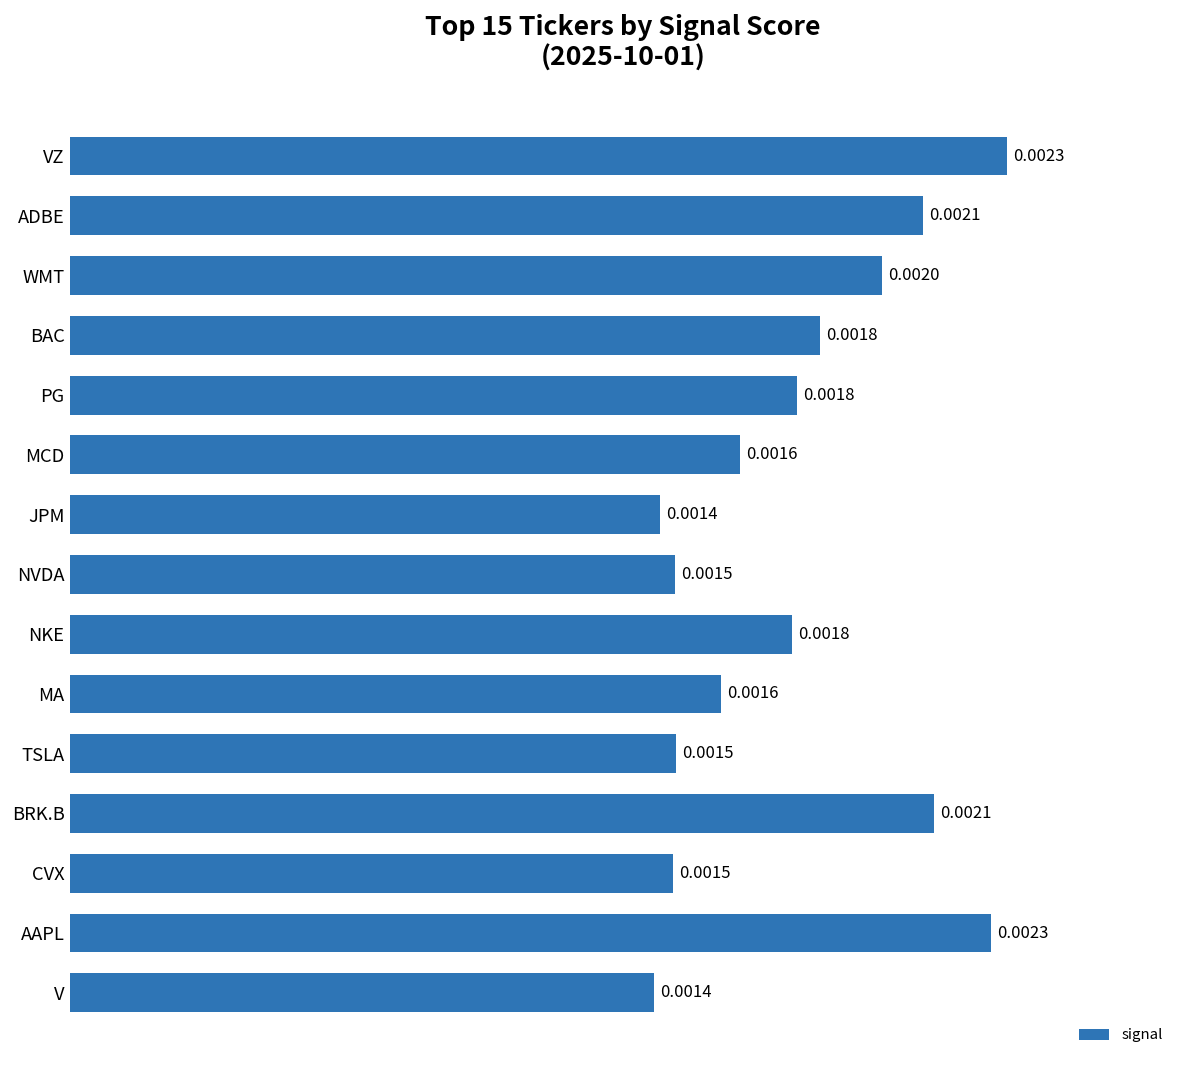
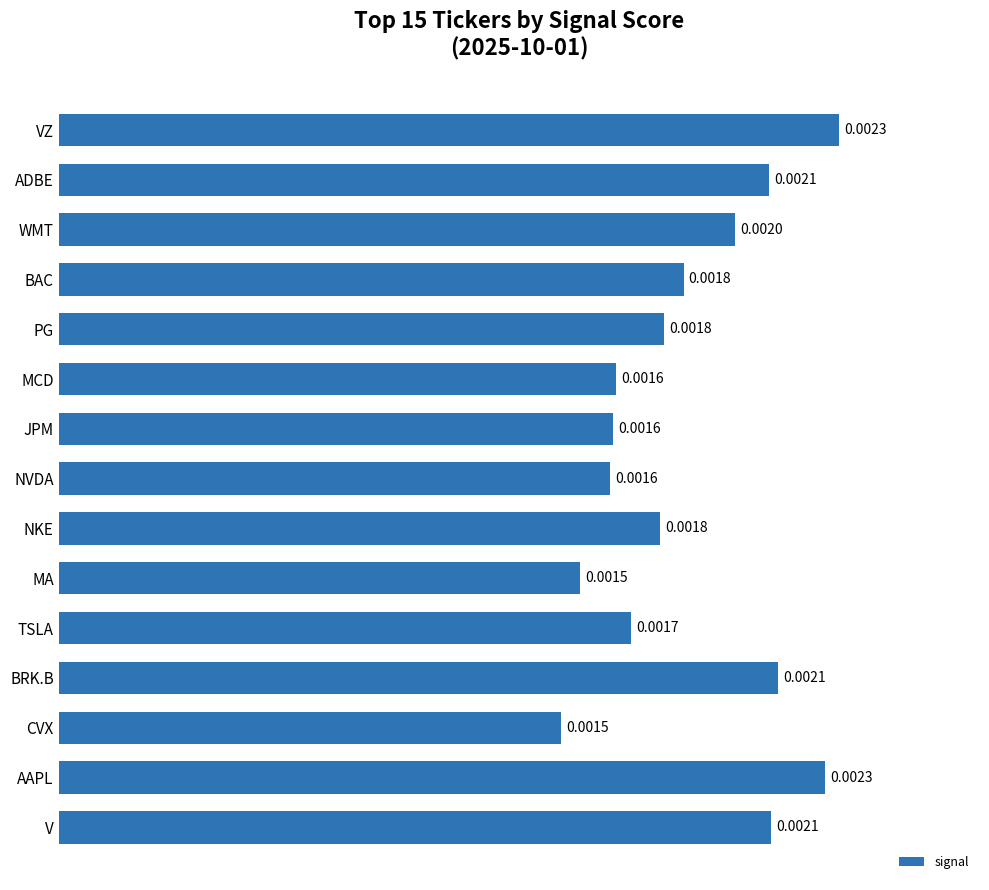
  {
    "VZ": 0.0023,
    "ADBE": 0.0021,
    "WMT": 0.0020,
    "BAC": 0.0018,
    "PG": 0.0018,
    "MCD": 0.0016,
-   "JPM": 0.0014,
-   "NVDA": 0.0015,
+   "JPM": 0.0016,
+   "NVDA": 0.0016,
    "NKE": 0.0018,
-   "MA": 0.0016,
-   "TSLA": 0.0015,
+   "MA": 0.0015,
+   "TSLA": 0.0017,
    "BRK.B": 0.0021,
    "CVX": 0.0015,
    "AAPL": 0.0023,
-   "V": 0.0014
+   "V": 0.0021
  }
